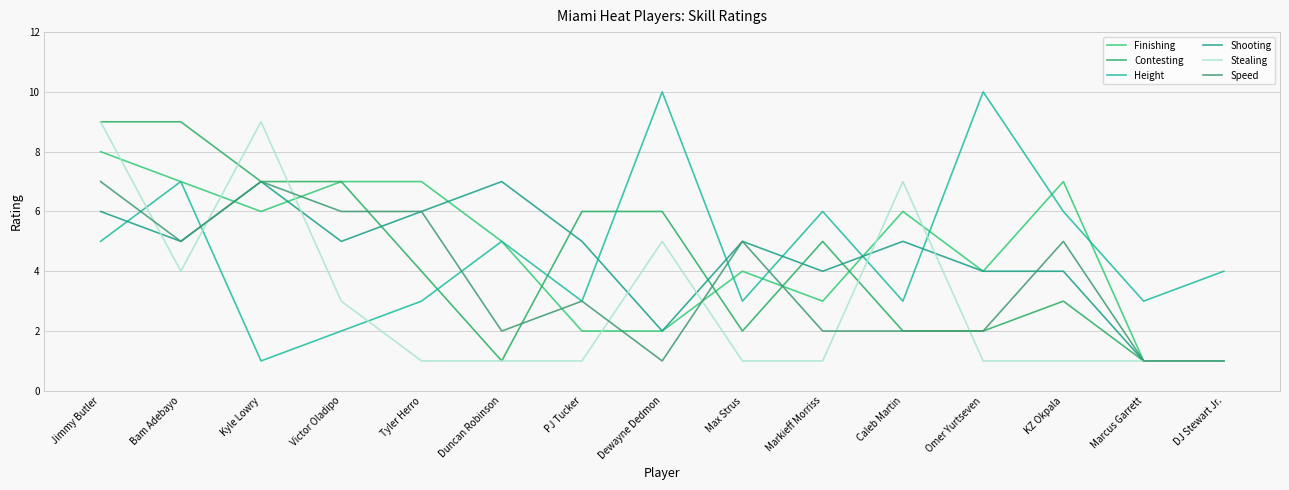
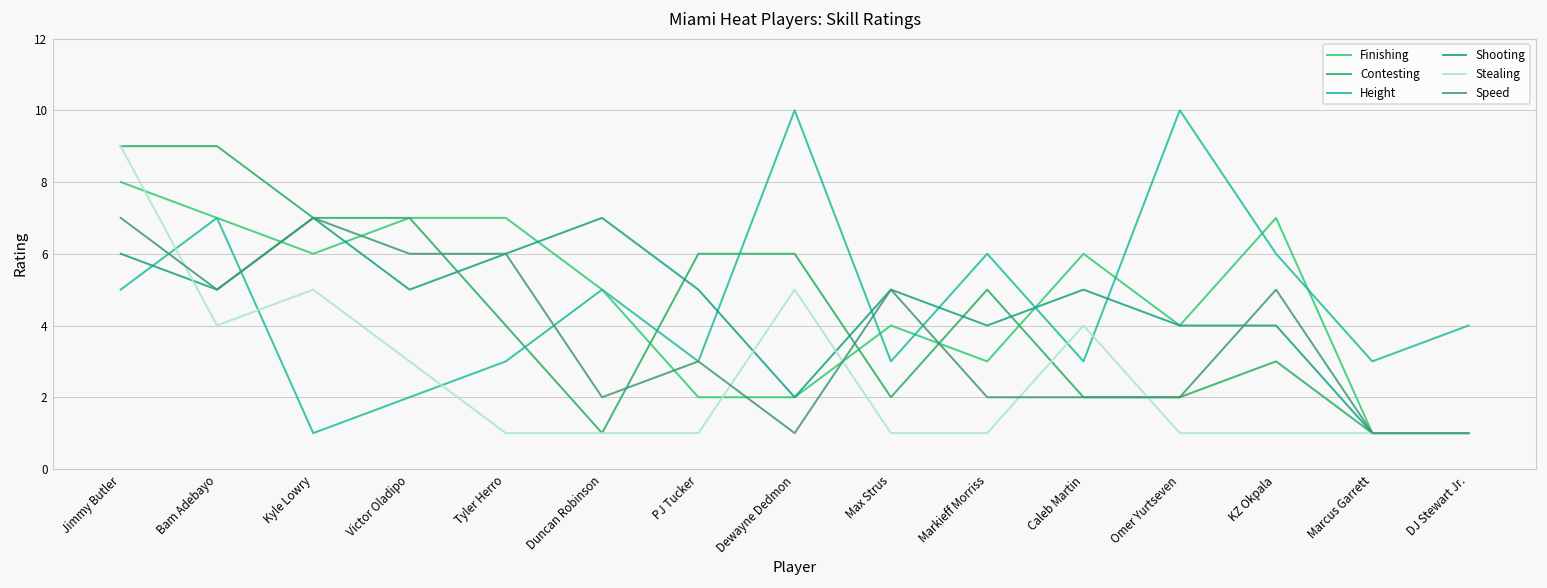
  {
    "Stealing": {
      "Bam Adebayo": 4,
-     "Kyle Lowry": 9,
+     "Kyle Lowry": 5,
      "Victor Oladipo": 3,
      "Tyler Herro": 1,
      "PJ Tucker": 1,
      "Dewayne Dedmon": 5,
      "Max Strus": 1,
      "Markieff Morriss": 1,
-     "Caleb Martin": 7,
+     "Caleb Martin": 4,
      "Omer Yurtseven": 1,
      "KZ Okpala": 1
    }
  }
